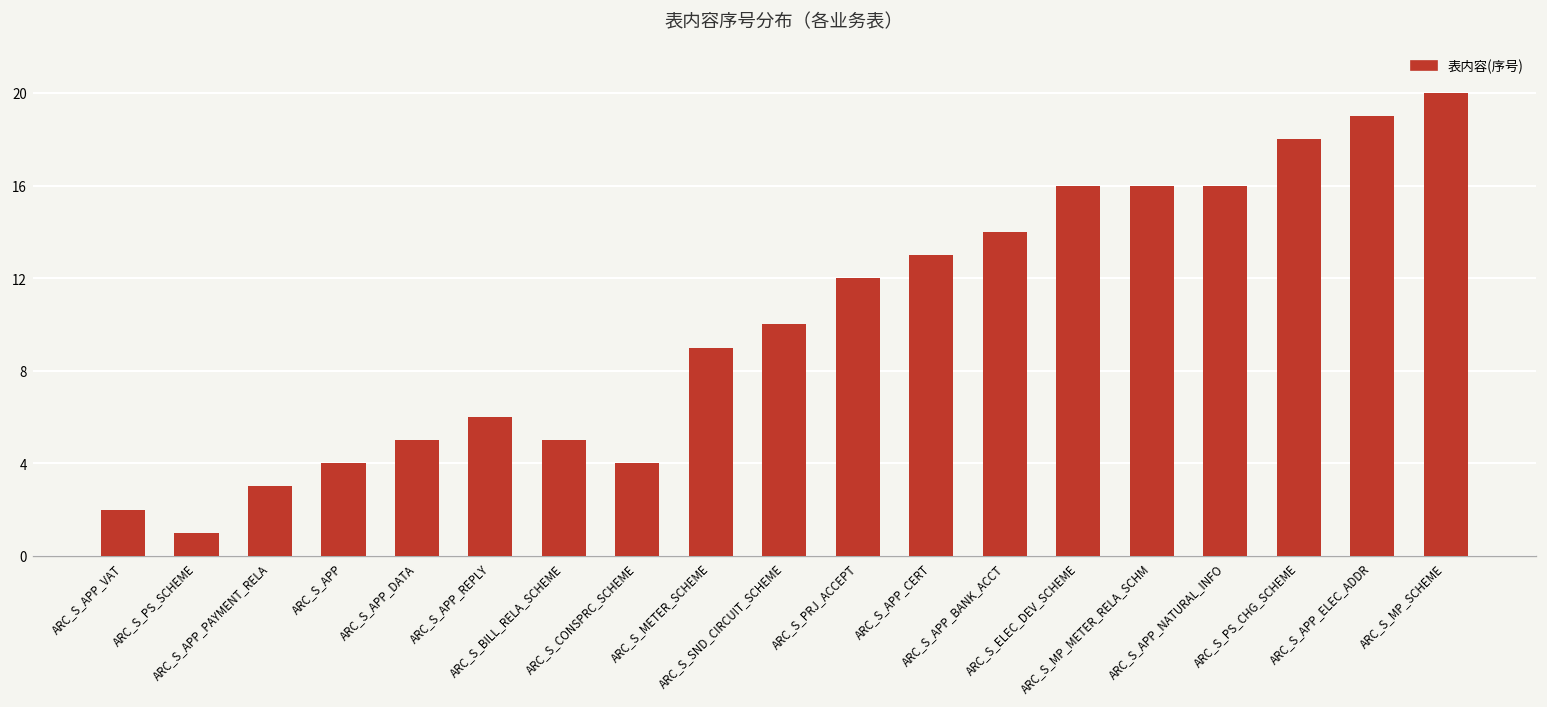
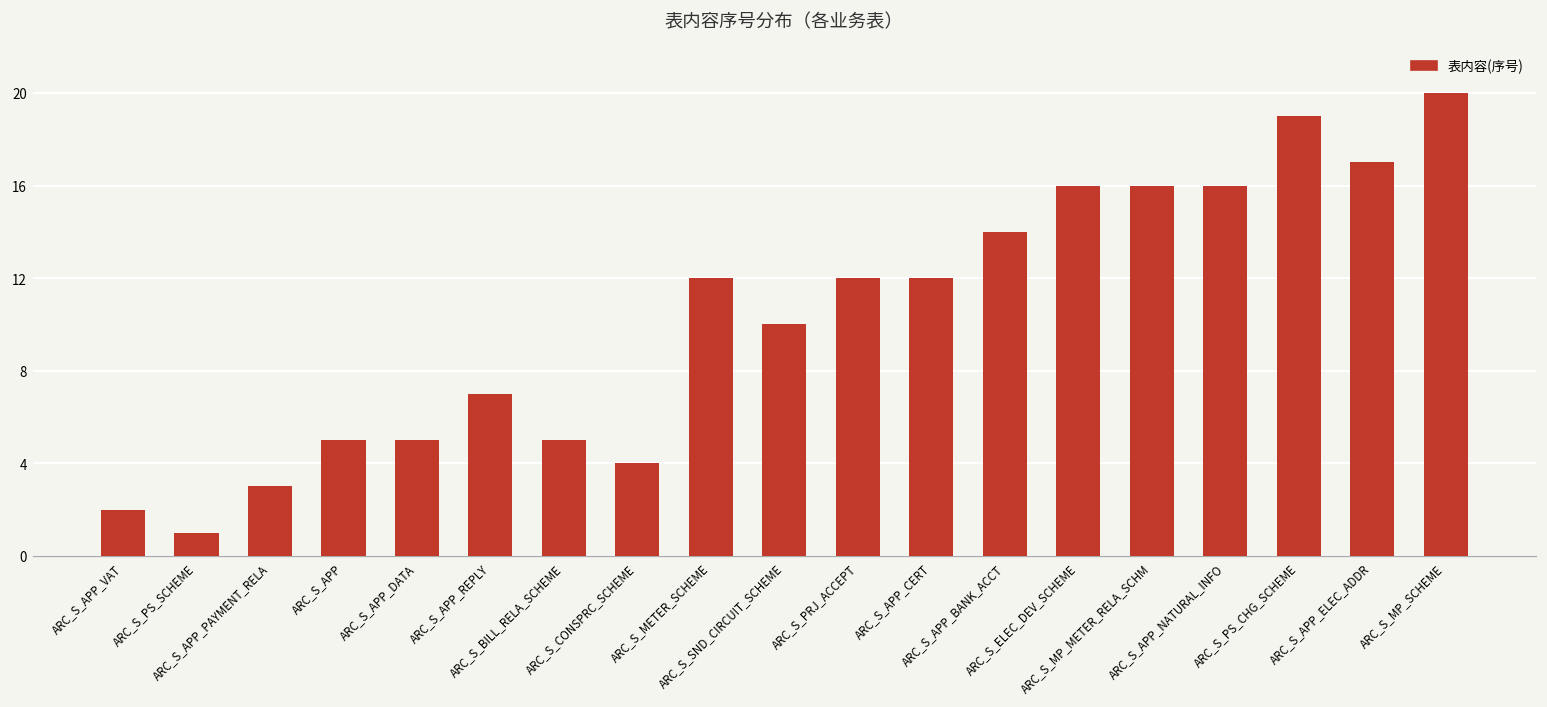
  {
    "ARC_S_APP_VAT": 2,
    "ARC_S_PS_SCHEME": 1,
    "ARC_S_APP_PAYMENT_RELA": 3,
-   "ARC_S_APP": 4,
+   "ARC_S_APP": 5,
    "ARC_S_APP_DATA": 5,
-   "ARC_S_APP_REPLY": 6,
+   "ARC_S_APP_REPLY": 7,
    "ARC_S_BILL_RELA_SCHEME": 5,
    "ARC_S_CONSPRC_SCHEME": 4,
-   "ARC_S_METER_SCHEME": 9,
+   "ARC_S_METER_SCHEME": 12,
    "ARC_S_SND_CIRCUIT_SCHEME": 10,
    "ARC_S_PRJ_ACCEPT": 12,
-   "ARC_S_APP_CERT": 13,
+   "ARC_S_APP_CERT": 12,
    "ARC_S_APP_BANK_ACCT": 14,
    "ARC_S_ELEC_DEV_SCHEME": 16,
    "ARC_S_MP_METER_RELA_SCHM": 16,
    "ARC_S_APP_NATURAL_INFO": 16,
-   "ARC_S_PS_CHG_SCHEME": 18,
-   "ARC_S_APP_ELEC_ADDR": 19,
+   "ARC_S_PS_CHG_SCHEME": 19,
+   "ARC_S_APP_ELEC_ADDR": 17,
    "ARC_S_MP_SCHEME": 20
  }
